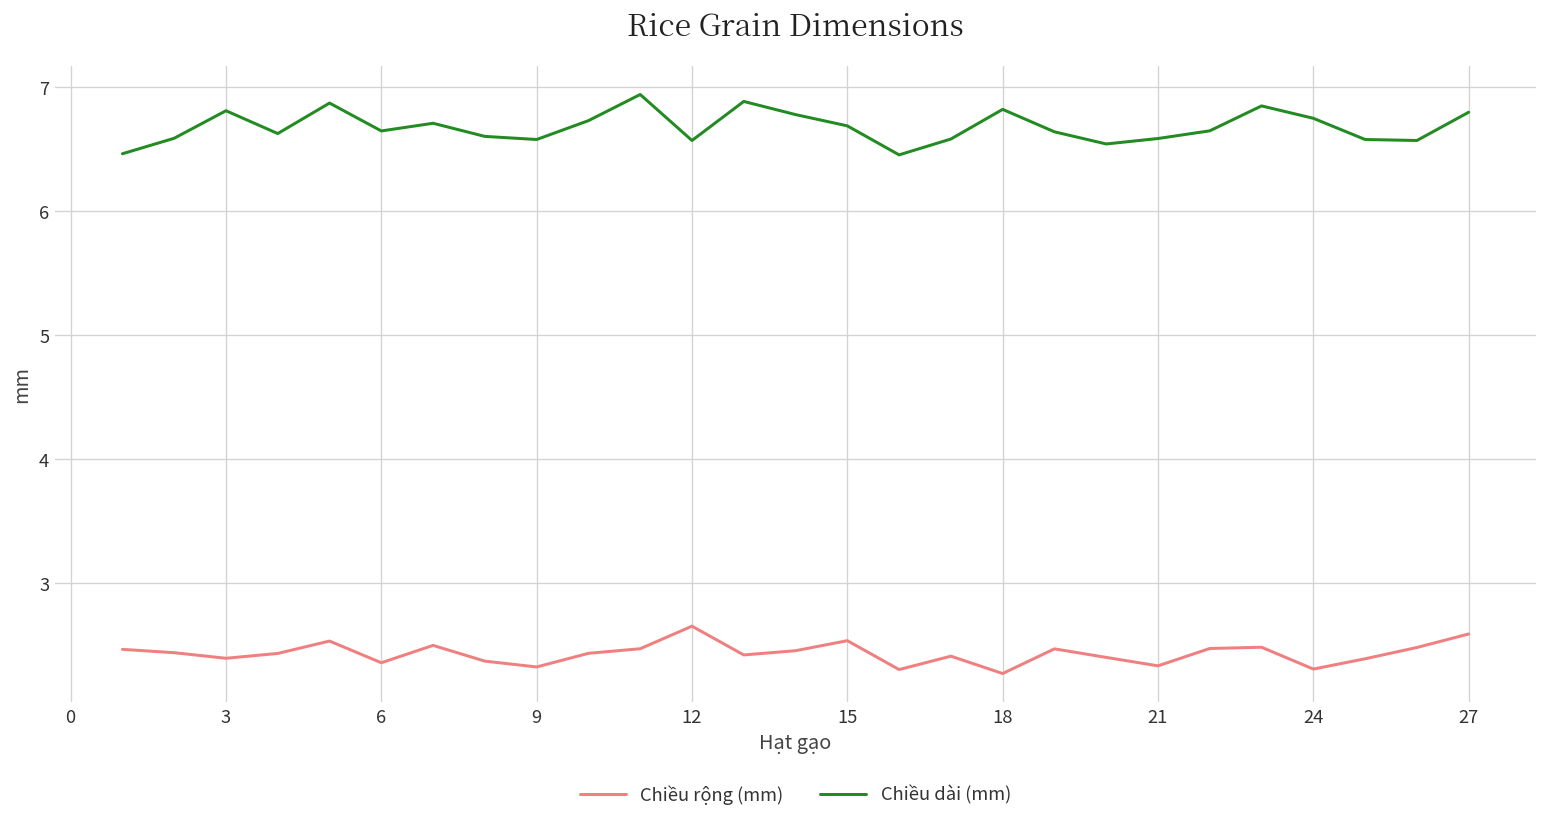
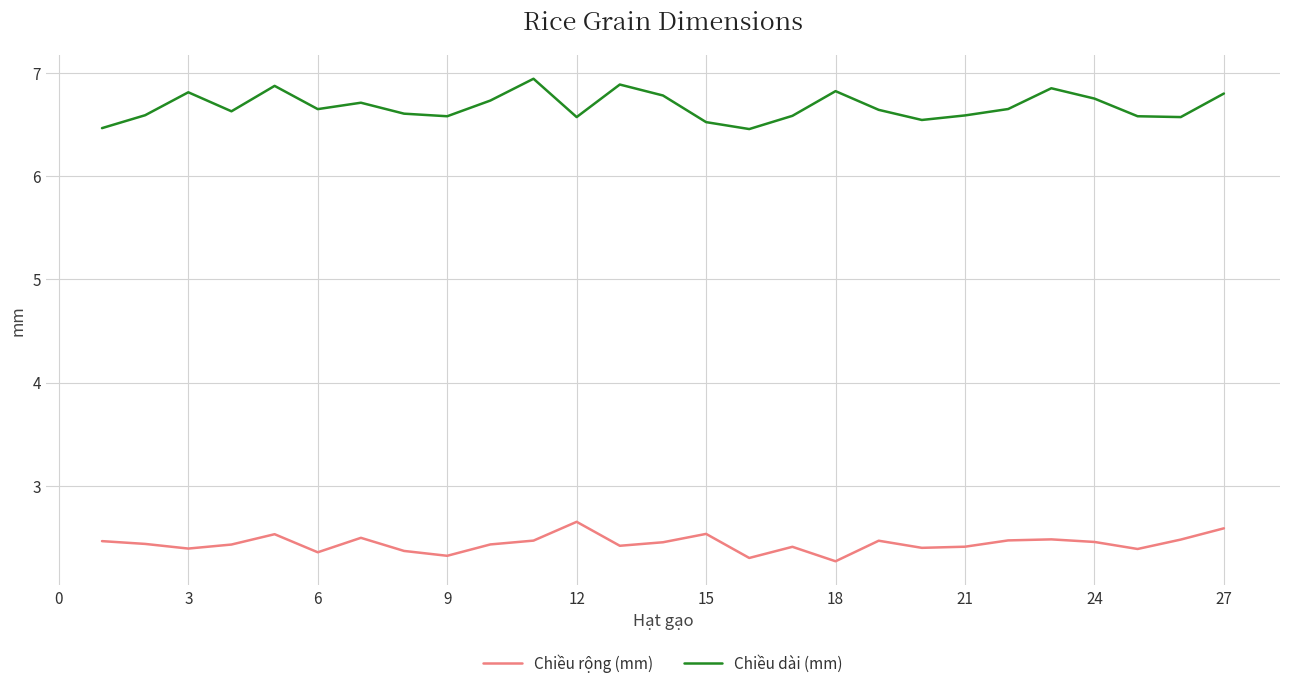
  {
    "Chiều rộng (mm)": {
      "3": 2.39,
      "6": 2.36,
      "9": 2.32,
      "12": 2.65,
      "15": 2.54,
      "18": 2.27,
-     "21": 2.33,
-     "24": 2.31,
+     "21": 2.41,
+     "24": 2.46,
      "27": 2.59
    },
    "Chiều dài (mm)": {
      "3": 6.81,
      "6": 6.65,
      "9": 6.58,
      "12": 6.57,
-     "15": 6.69,
+     "15": 6.52,
      "18": 6.82,
      "21": 6.59,
      "24": 6.75,
      "27": 6.80
    }
  }
